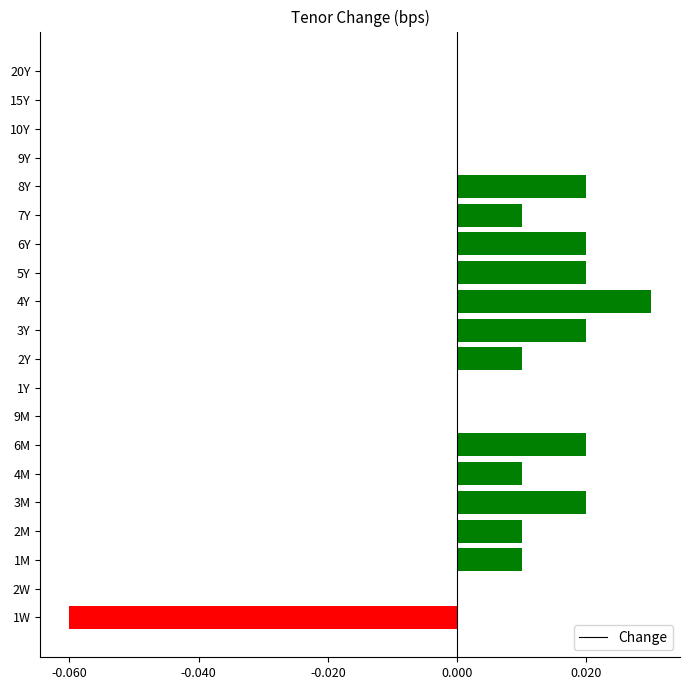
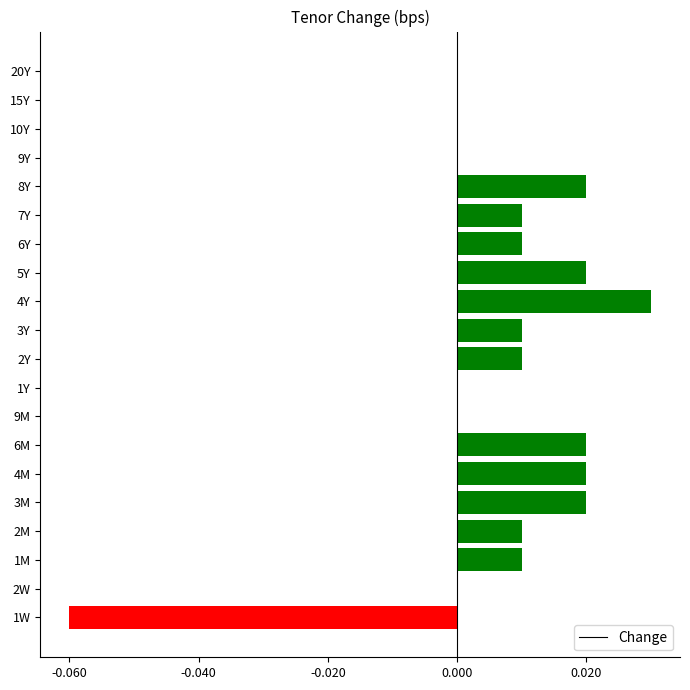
  {
    "20Y": 0.00,
    "15Y": 0.00,
    "10Y": 0.00,
    "9Y": 0.00,
    "8Y": 0.02,
    "7Y": 0.01,
-   "6Y": 0.02,
+   "6Y": 0.01,
    "5Y": 0.02,
    "4Y": 0.03,
-   "3Y": 0.02,
+   "3Y": 0.01,
    "2Y": 0.01,
    "1Y": 0.00,
    "9M": 0.00,
    "6M": 0.02,
-   "4M": 0.01,
+   "4M": 0.02,
    "3M": 0.02,
    "2M": 0.01,
    "1M": 0.01,
    "2W": 0.00,
    "1W": -0.06
  }
